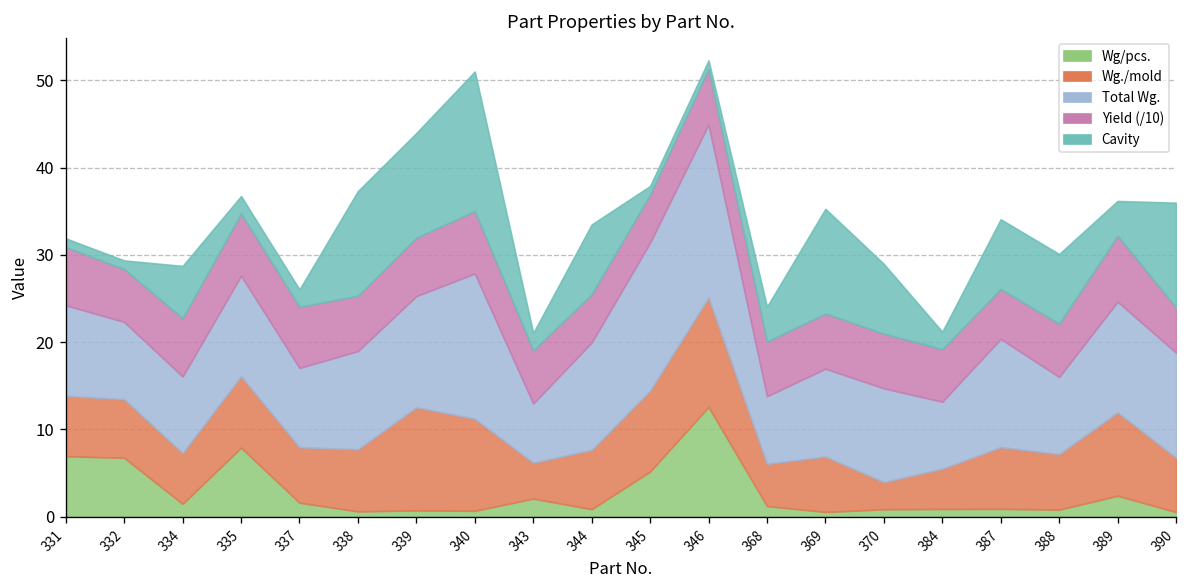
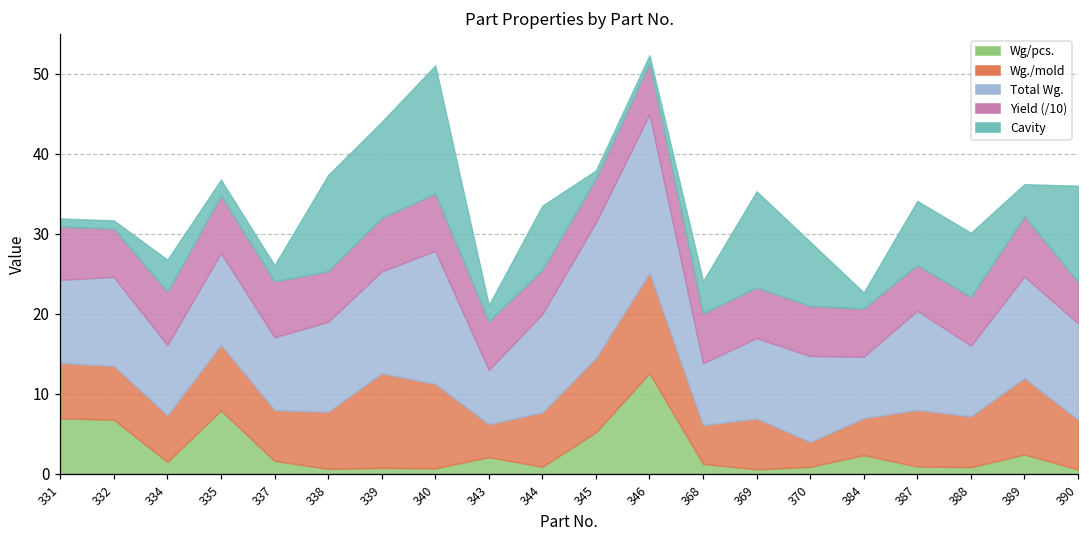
  {
    "Wg/pcs.": {
      "331": 7,
      "332": 7,
      "334": 1,
      "335": 8,
      "337": 2,
      "338": 1,
      "339": 1,
      "340": 1,
      "343": 2,
      "344": 1,
      "345": 5,
      "346": 13,
      "368": 1,
      "369": 1,
      "370": 1,
-     "384": 1,
+     "384": 2,
      "387": 1,
      "388": 1,
      "389": 2,
      "390": 1
    },
    "Wg./mold": {
      "331": 7,
      "332": 7,
      "334": 6,
      "335": 8,
      "337": 6,
      "338": 7,
      "339": 12,
      "340": 11,
      "343": 4,
      "344": 7,
      "345": 9,
      "346": 13,
      "368": 5,
      "369": 6,
      "370": 3,
      "384": 5,
      "387": 7,
      "388": 6,
      "389": 10,
      "390": 6
    },
    "Total Wg.": {
      "331": 10,
-     "332": 9,
+     "332": 11,
      "334": 9,
      "335": 12,
      "337": 9,
      "338": 11,
      "339": 13,
      "340": 17,
      "343": 7,
      "344": 12,
      "345": 17,
      "346": 20,
      "368": 8,
      "369": 10,
      "370": 11,
      "384": 8,
      "387": 12,
      "388": 9,
      "389": 13,
      "390": 12
    },
    "Cavity": {
      "331": 1,
      "332": 1,
-     "334": 6,
+     "334": 4,
      "335": 2,
      "337": 2,
      "338": 12,
      "339": 12,
      "340": 16,
      "343": 2,
      "344": 8,
      "345": 1,
      "346": 1,
      "368": 4,
      "369": 12,
      "370": 8,
      "384": 2,
      "387": 8,
      "388": 8,
      "389": 4,
      "390": 12
    }
  }
